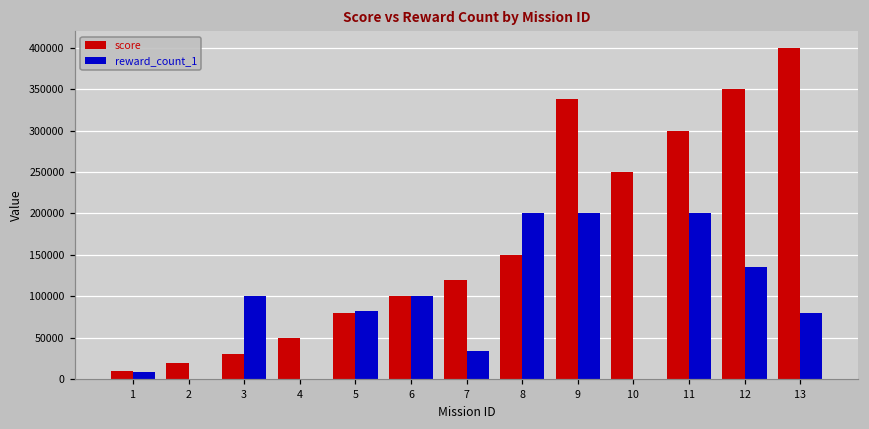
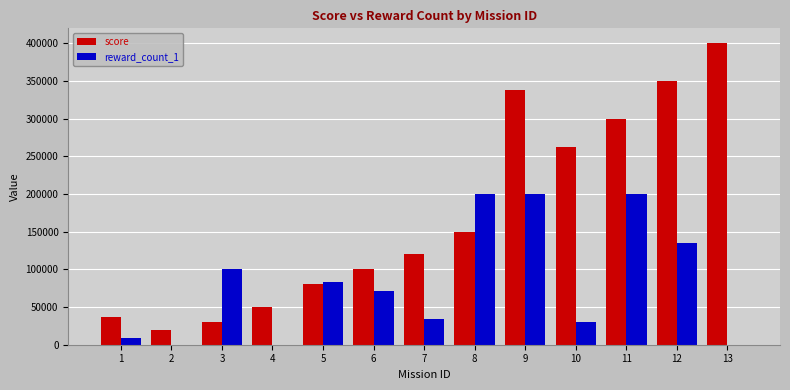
  {
    "score": {
-     "1": 10000,
+     "1": 40000,
      "2": 20000,
      "3": 30000,
      "4": 50000,
      "5": 80000,
      "6": 100000,
      "7": 120000,
      "8": 150000,
      "9": 340000,
-     "10": 250000,
+     "10": 260000,
      "11": 300000,
      "12": 350000,
      "13": 400000
    },
    "reward_count_1": {
      "1": 10000,
      "3": 100000,
      "5": 80000,
-     "6": 100000,
+     "6": 70000,
      "7": 30000,
      "8": 200000,
      "9": 200000,
-     "10": 0,
+     "10": 30000,
      "11": 200000,
      "12": 140000,
-     "13": 80000
+     "13": 0
    }
  }
